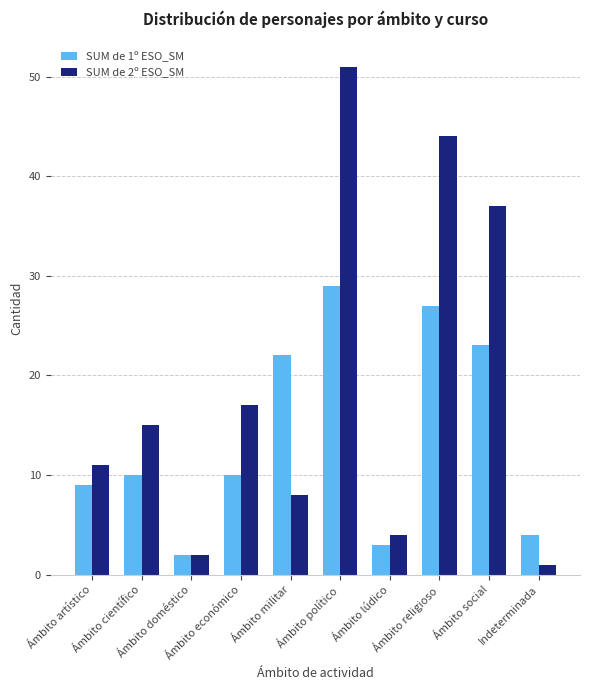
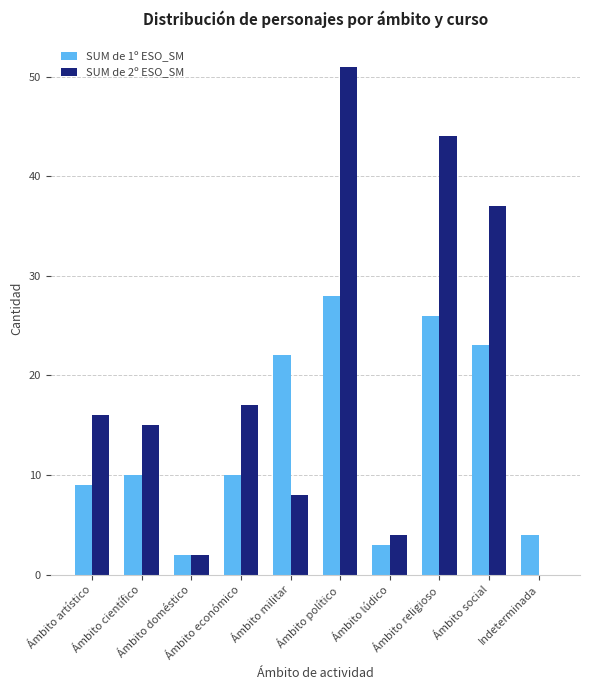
  {
    "SUM de 1º ESO_SM": {
      "Ámbito artístico": 9,
      "Ámbito científico": 10,
      "Ámbito doméstico": 2,
      "Ámbito económico": 10,
      "Ámbito militar": 22,
-     "Ámbito político": 29,
+     "Ámbito político": 28,
      "Ámbito lúdico": 3,
-     "Ámbito religioso": 27,
+     "Ámbito religioso": 26,
      "Ámbito social": 23,
      "Indeterminada": 4
    },
    "SUM de 2º ESO_SM": {
-     "Ámbito artístico": 11,
+     "Ámbito artístico": 16,
      "Ámbito científico": 15,
      "Ámbito doméstico": 2,
      "Ámbito económico": 17,
      "Ámbito militar": 8,
      "Ámbito político": 51,
      "Ámbito lúdico": 4,
      "Ámbito religioso": 44,
      "Ámbito social": 37,
-     "Indeterminada": 1
+     "Indeterminada": 0
    }
  }
